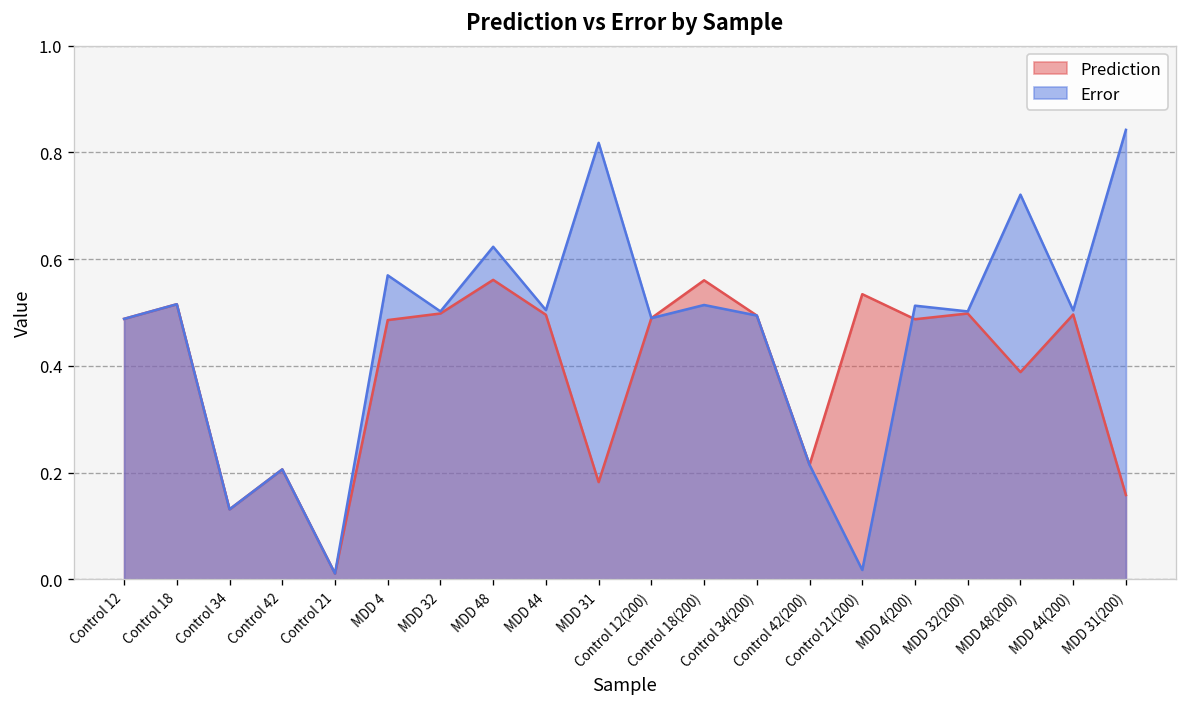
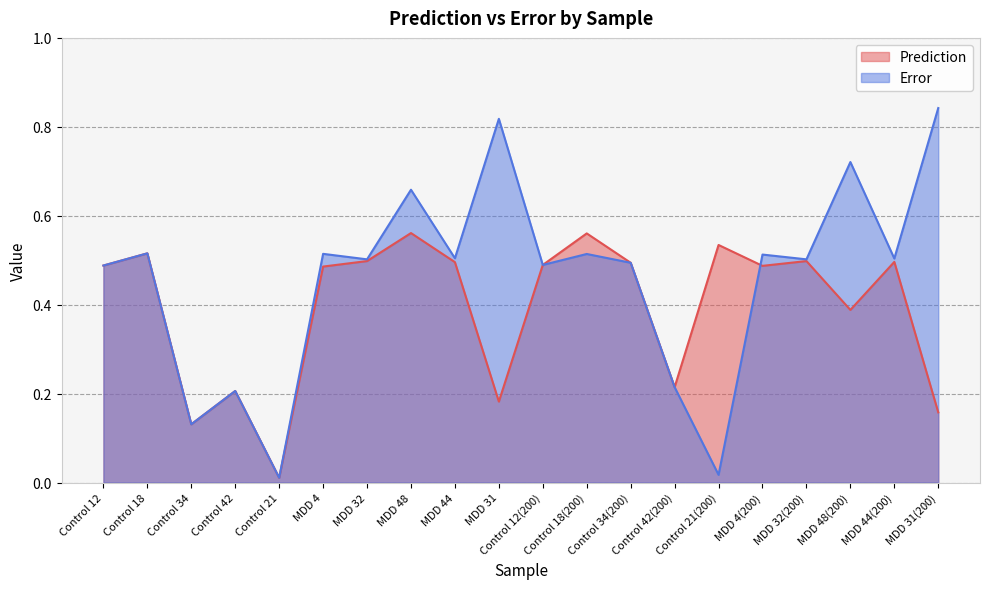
  {
    "Prediction": {
      "MDD 4": 0.49,
      "MDD 48": 0.56,
      "MDD 44": 0.50,
      "MDD 31": 0.18,
      "Control 18(200)": 0.56,
      "Control 21(200)": 0.53,
      "MDD 4(200)": 0.49,
      "MDD 48(200)": 0.39,
      "MDD 44(200)": 0.50,
      "MDD 31(200)": 0.16
    },
    "Error": {
-     "MDD 4": 0.57,
-     "MDD 48": 0.62,
+     "MDD 4": 0.51,
+     "MDD 48": 0.66,
      "MDD 44": 0.50,
      "MDD 31": 0.82,
      "Control 18(200)": 0.51,
      "Control 21(200)": 0.02,
      "MDD 4(200)": 0.51,
      "MDD 48(200)": 0.72,
      "MDD 44(200)": 0.50,
      "MDD 31(200)": 0.84
    }
  }
